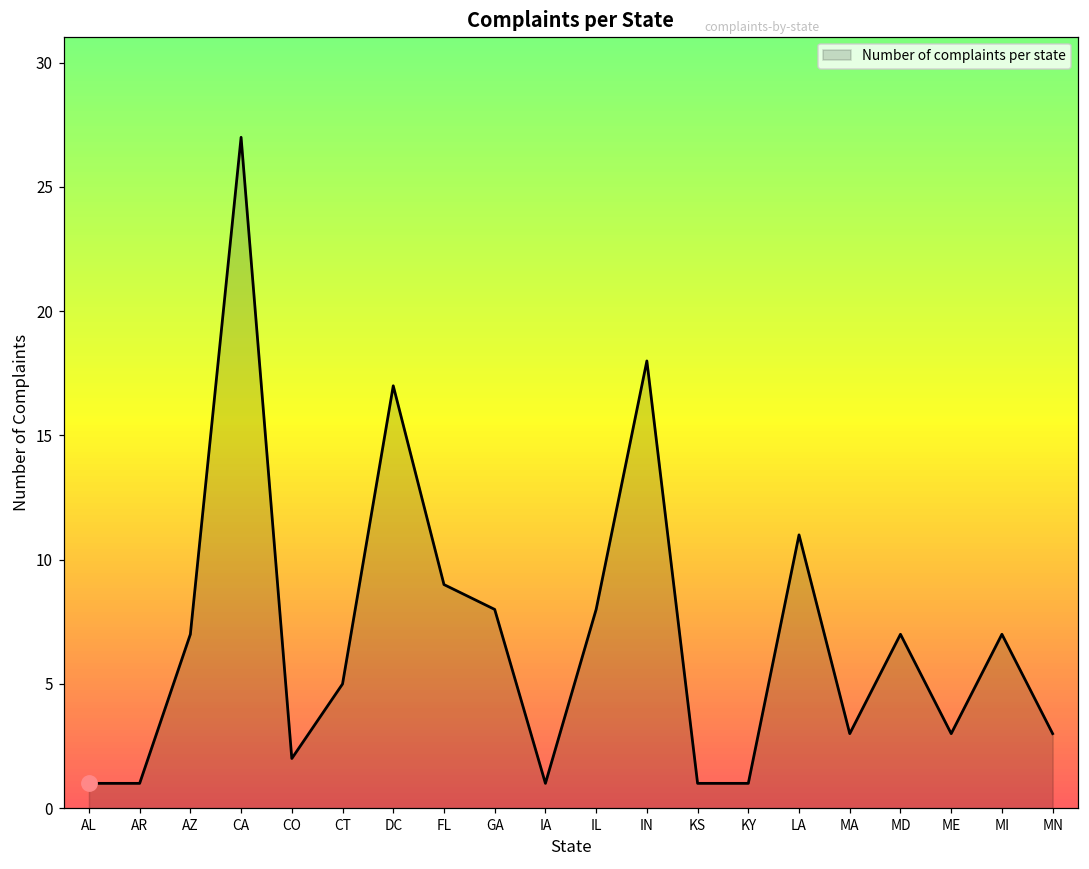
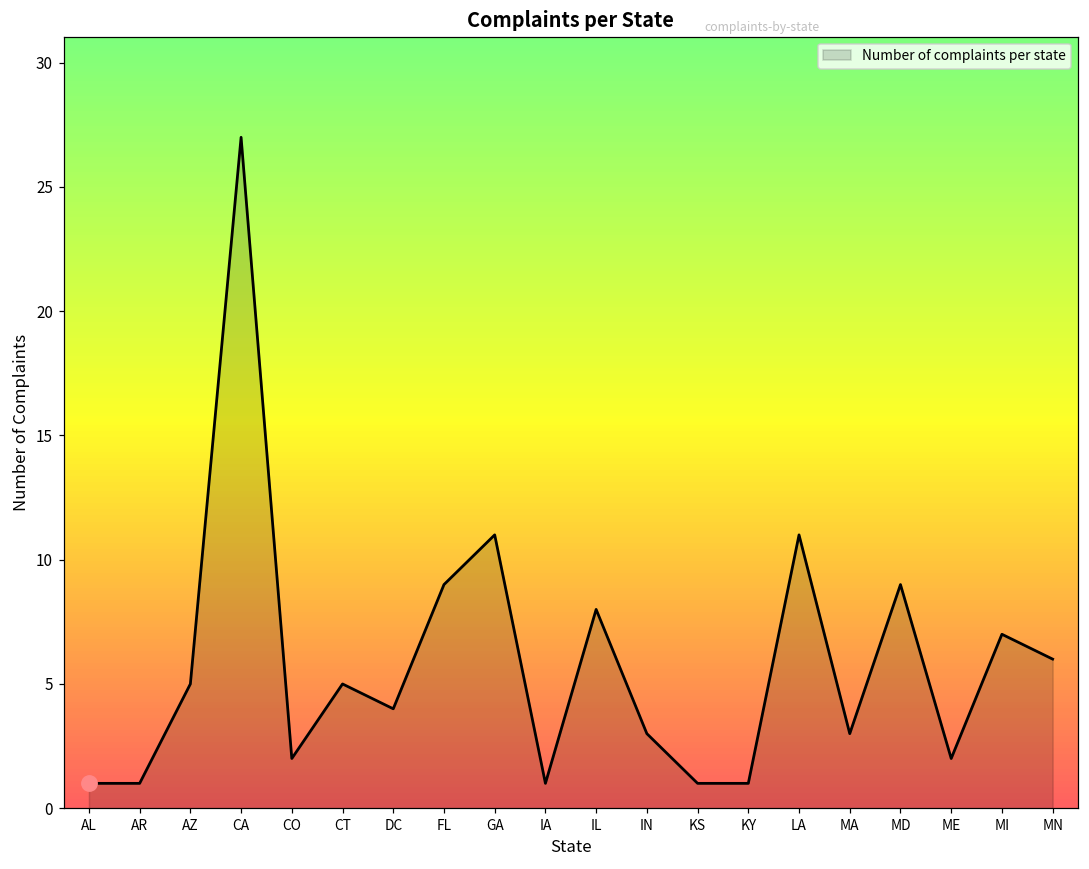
  {
    "Number of complaints per state": {
      "AR": 1,
-     "AZ": 7,
+     "AZ": 5,
      "CA": 27,
      "CO": 2,
      "CT": 5,
-     "DC": 17,
+     "DC": 4,
      "FL": 9,
-     "GA": 8,
+     "GA": 11,
      "IA": 1,
      "IL": 8,
-     "IN": 18,
+     "IN": 3,
      "KS": 1,
      "KY": 1,
      "LA": 11,
      "MA": 3,
-     "MD": 7,
-     "ME": 3,
+     "MD": 9,
+     "ME": 2,
      "MI": 7,
-     "MN": 3
+     "MN": 6
    }
  }
